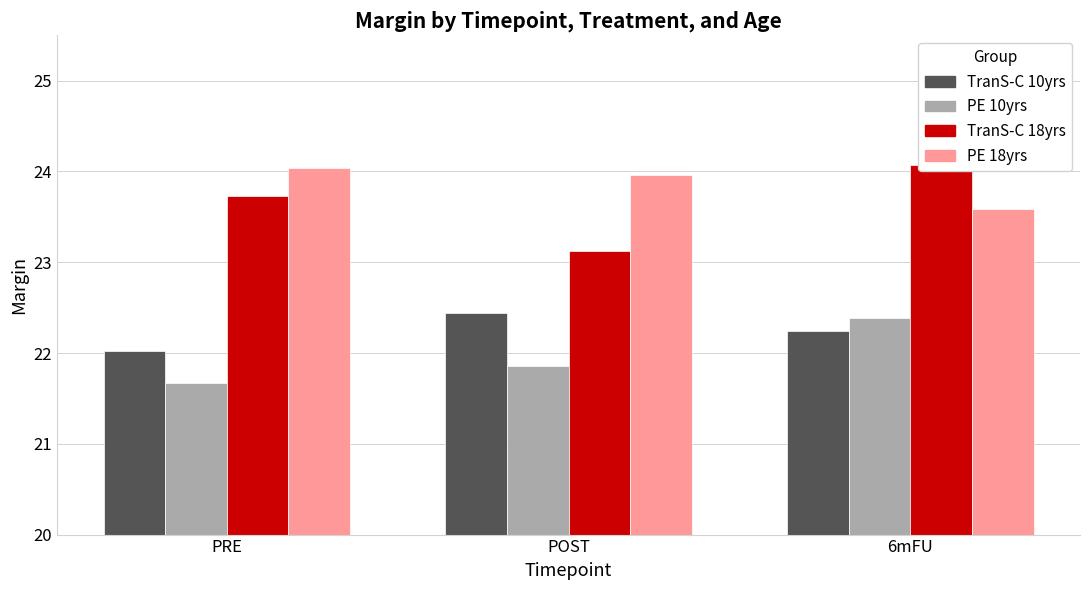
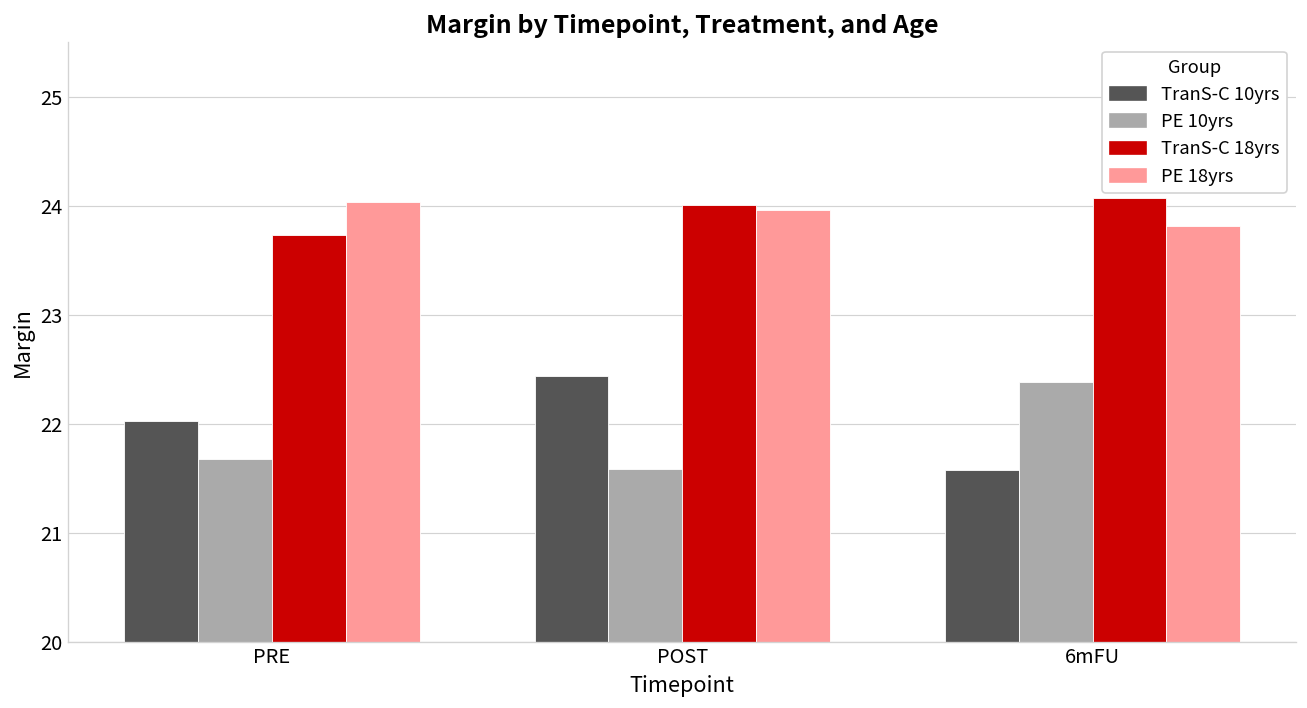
  {
    "TranS-C 10yrs": {
      "PRE": 22.0,
      "POST": 22.4,
-     "6mFU": 22.2
+     "6mFU": 21.6
    },
    "PE 10yrs": {
      "PRE": 21.7,
-     "POST": 21.9,
+     "POST": 21.6,
      "6mFU": 22.4
    },
    "TranS-C 18yrs": {
      "PRE": 23.7,
-     "POST": 23.1
+     "POST": 24.0
    },
    "PE 18yrs": {
      "PRE": 24.0,
      "POST": 24.0,
-     "6mFU": 23.6
+     "6mFU": 23.8
    }
  }
